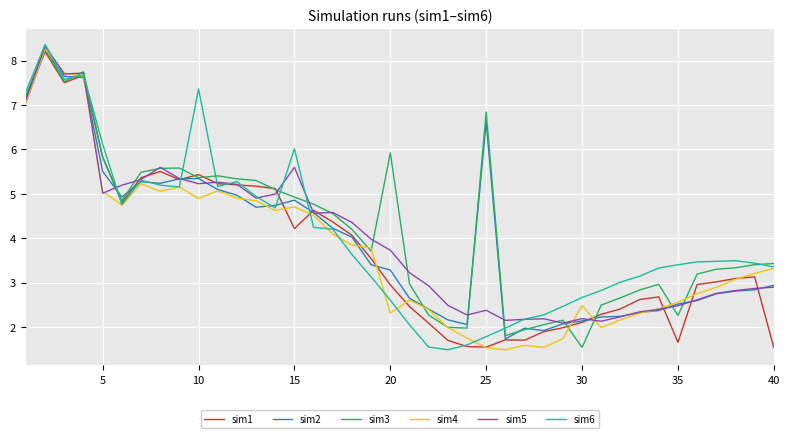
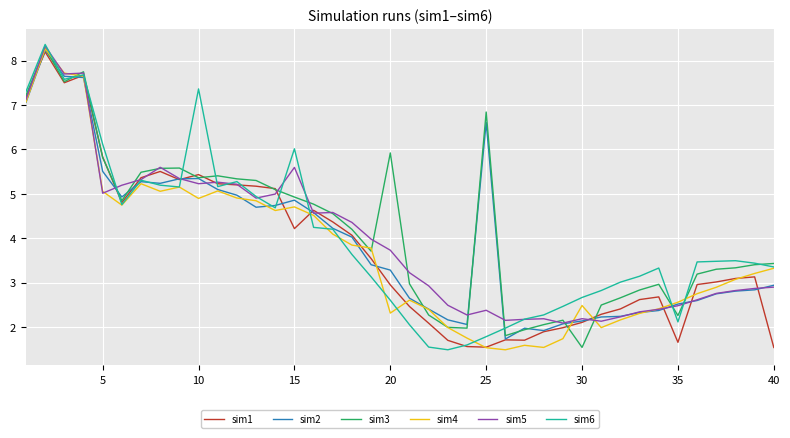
  {
    "sim1": {
      "10": 5.4,
      "15": 4.2,
      "20": 2.9,
      "35": 1.7,
      "40": 1.5
    },
    "sim2": {
      "5": 5.5,
      "15": 4.9,
      "20": 3.3,
      "25": 6.6
    },
    "sim3": {
      "15": 4.9,
      "20": 5.9,
      "25": 6.8,
      "30": 1.5,
      "35": 2.3,
      "40": 3.4
    },
    "sim4": {
      "10": 4.9,
      "15": 4.7,
      "20": 2.3,
      "30": 2.5
    },
    "sim5": {
      "10": 5.2,
      "15": 5.6,
      "20": 3.7,
      "25": 2.4
    },
    "sim6": {
      "5": 6.1,
      "10": 7.4,
      "15": 6.0,
      "20": 2.6,
      "25": 1.8,
      "30": 2.7,
-     "35": 3.4
+     "35": 2.1
    }
  }
